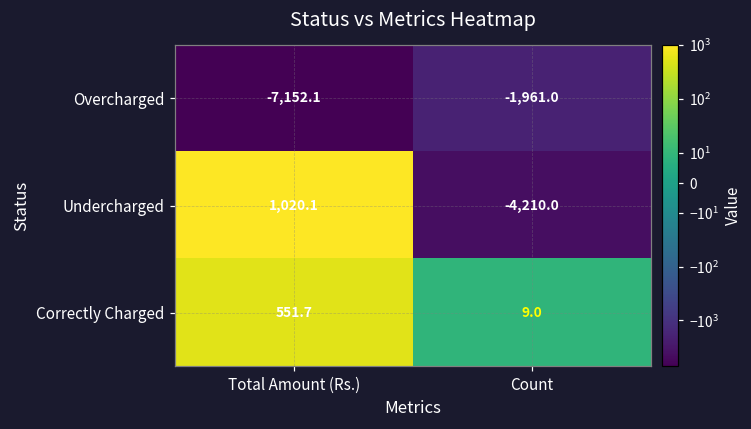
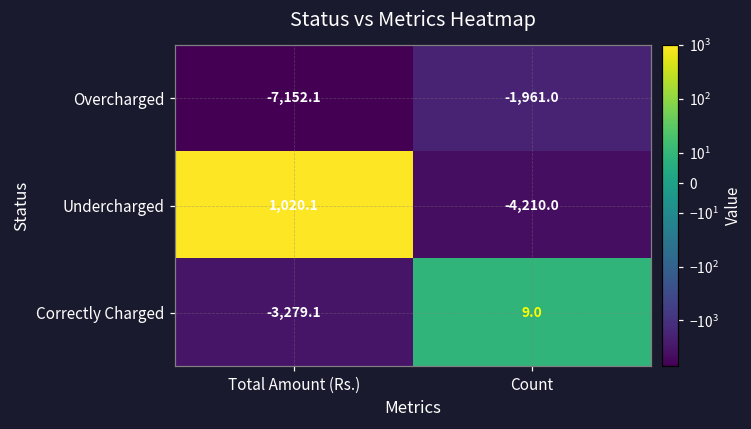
  {
    "Overcharged": {
      "Total Amount (Rs.)": "-7,152.1",
      "Count": "-1,961.0"
    },
    "Undercharged": {
      "Total Amount (Rs.)": "1,020.1",
      "Count": "-4,210.0"
    },
    "Correctly Charged": {
-     "Total Amount (Rs.)": "551.7",
+     "Total Amount (Rs.)": "-3,279.1",
      "Count": "9.0"
    }
  }
